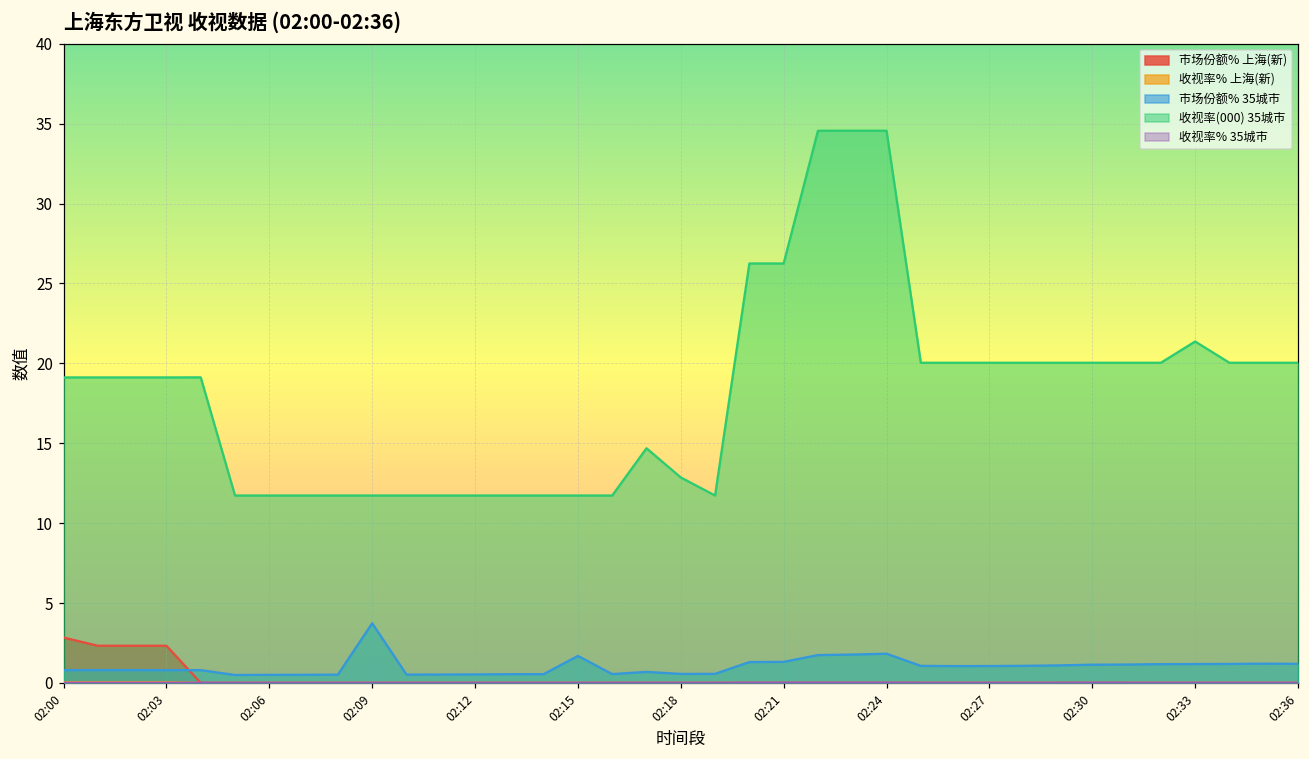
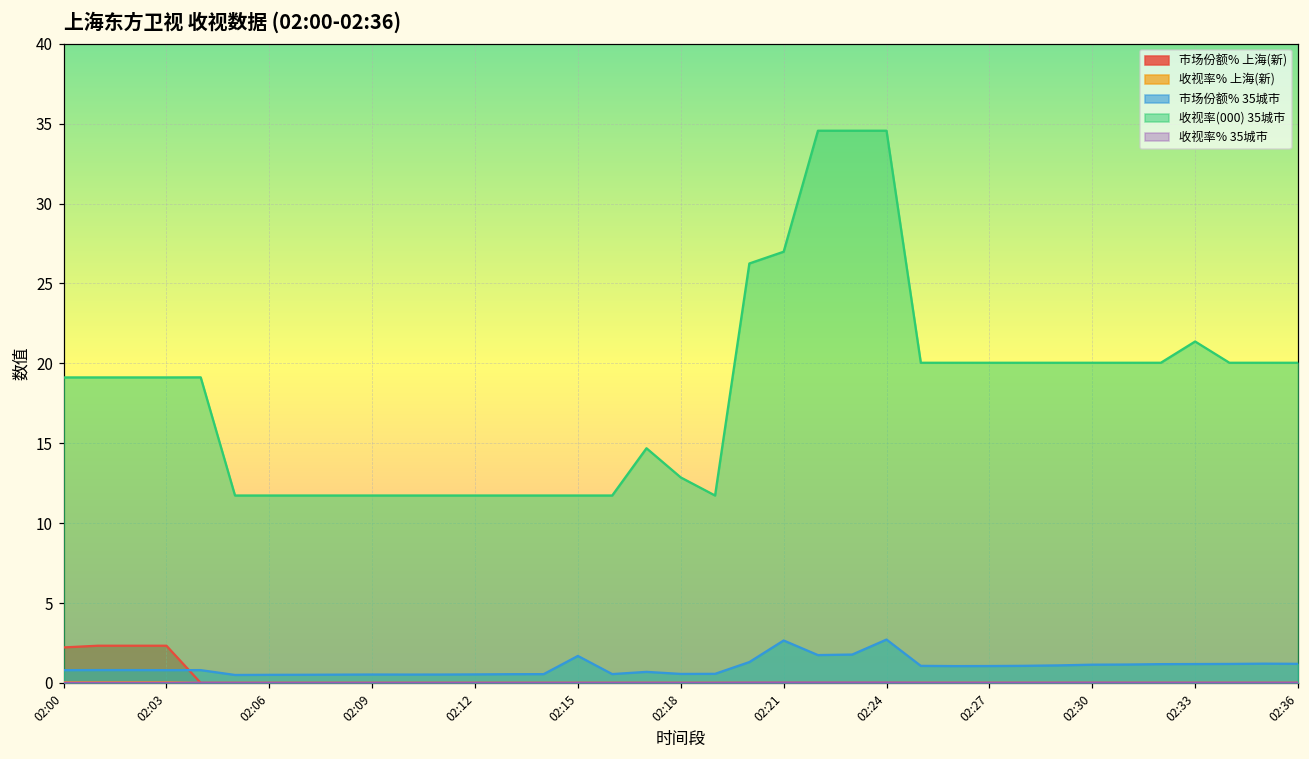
  {
    "上海东方卫视 收视数据 (02:00-02:36)": {
      "市场份额% 上海(新)": {
-       "02:00": 2.8,
+       "02:00": 2.2,
        "02:03": 2.3
      },
      "市场份额% 35城市": {
        "02:00": 0.8,
        "02:03": 0.8,
        "02:06": 0.5,
-       "02:09": 3.7,
+       "02:09": 0.5,
        "02:12": 0.5,
        "02:15": 1.7,
        "02:18": 0.6,
-       "02:21": 1.3,
-       "02:24": 1.8,
+       "02:21": 2.7,
+       "02:24": 2.7,
        "02:27": 1.1,
        "02:30": 1.1,
        "02:33": 1.2,
        "02:36": 1.2
      },
      "收视率(000) 35城市": {
        "02:00": 19.1,
        "02:03": 19.1,
        "02:06": 11.7,
        "02:09": 11.7,
        "02:12": 11.7,
        "02:15": 11.7,
        "02:18": 12.9,
-       "02:21": 26.2,
+       "02:21": 27.0,
        "02:24": 34.6,
        "02:27": 20.0,
        "02:30": 20.0,
        "02:33": 21.4,
        "02:36": 20.0
      }
    }
  }
